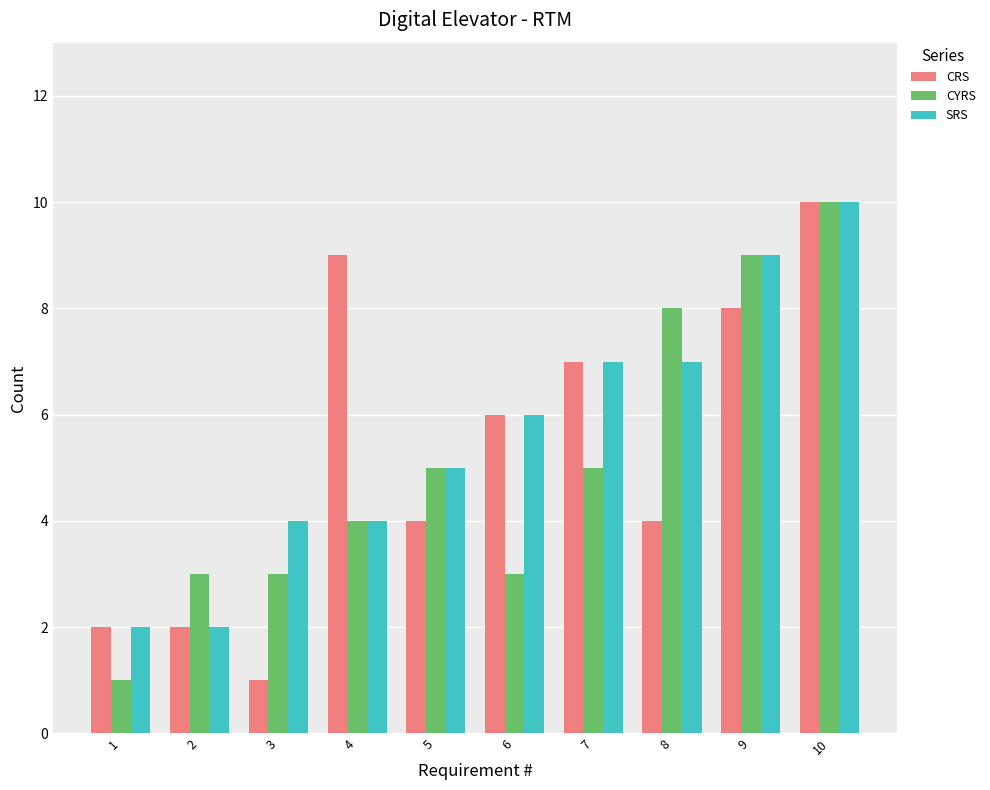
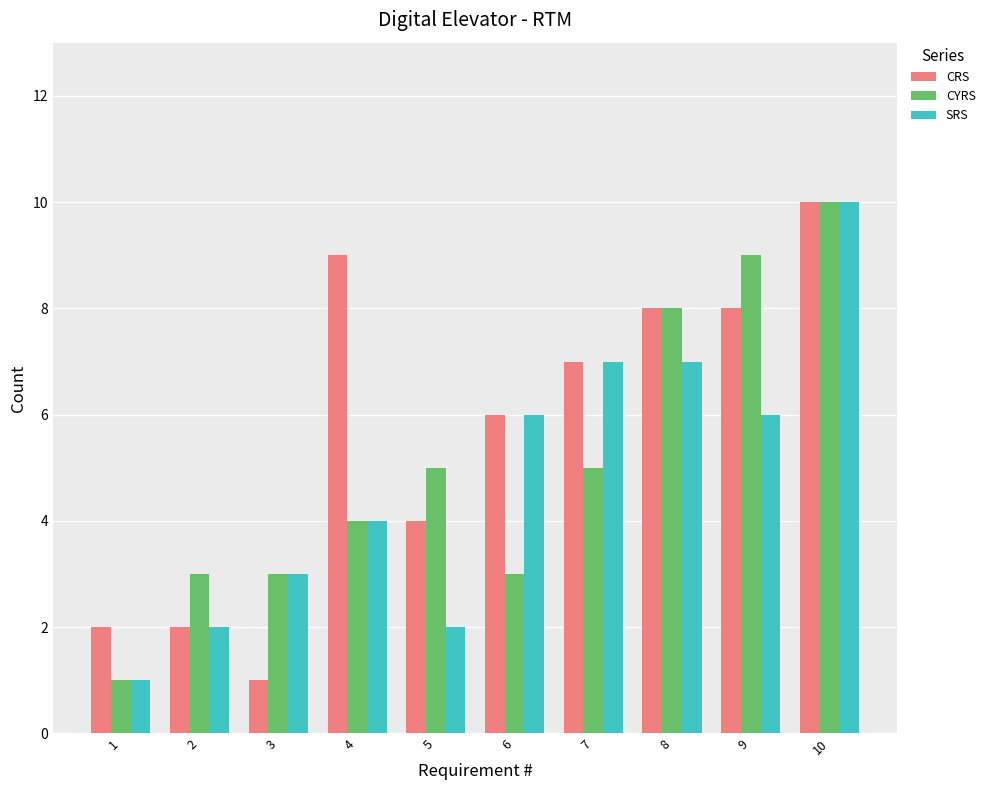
  {
    "CRS": {
      "1": 2,
      "2": 2,
      "3": 1,
      "4": 9,
      "5": 4,
      "6": 6,
      "7": 7,
-     "8": 4,
+     "8": 8,
      "9": 8,
      "10": 10
    },
    "CYRS": {
      "1": 1,
      "2": 3,
      "3": 3,
      "4": 4,
      "5": 5,
      "6": 3,
      "7": 5,
      "8": 8,
      "9": 9,
      "10": 10
    },
    "SRS": {
-     "1": 2,
+     "1": 1,
      "2": 2,
-     "3": 4,
+     "3": 3,
      "4": 4,
-     "5": 5,
+     "5": 2,
      "6": 6,
      "7": 7,
      "8": 7,
-     "9": 9,
+     "9": 6,
      "10": 10
    }
  }
